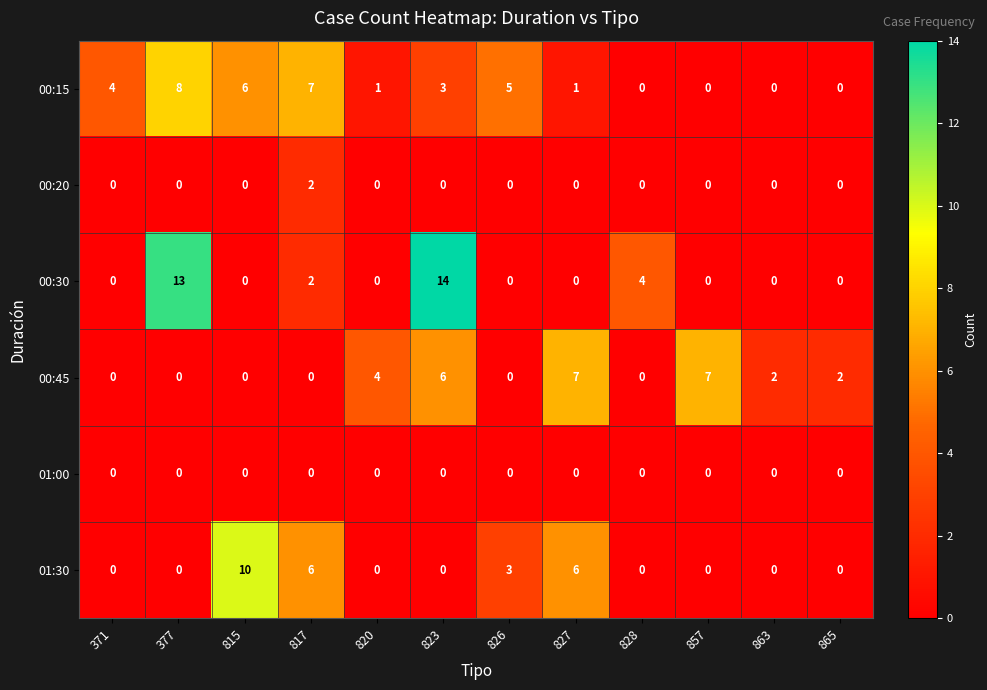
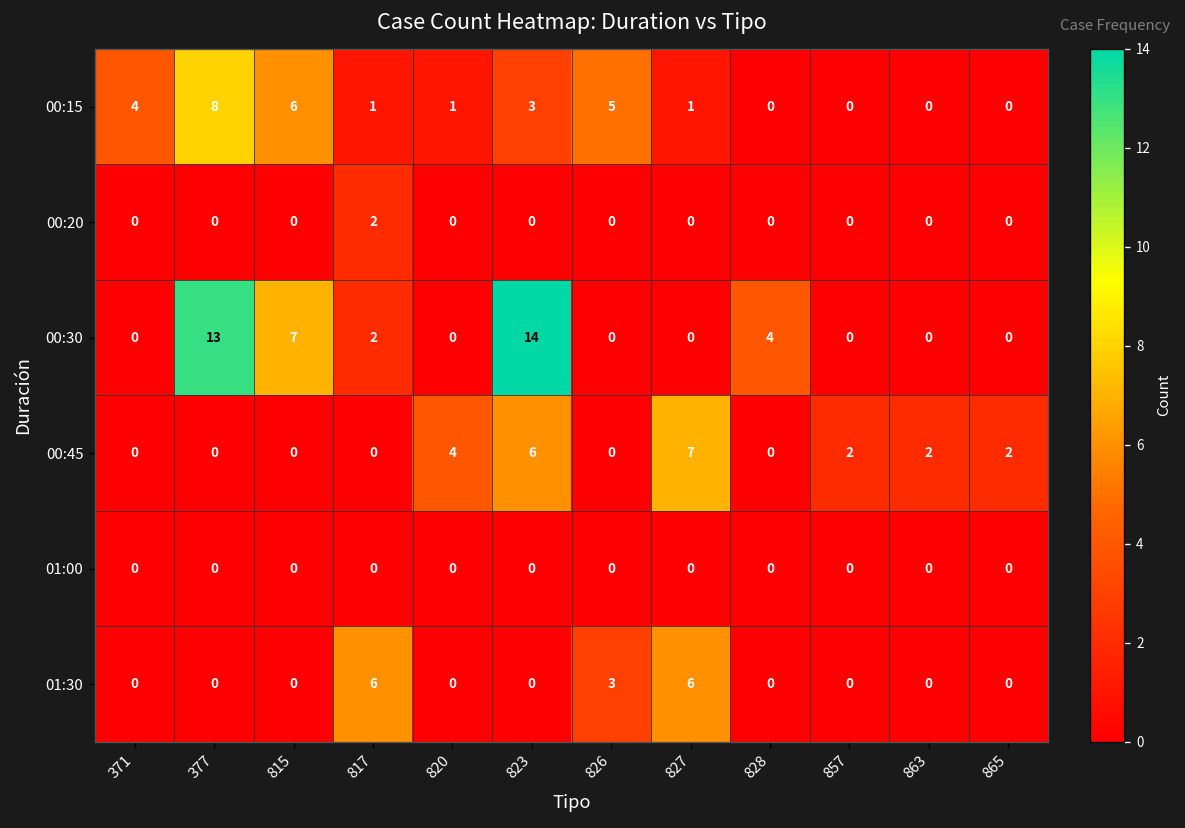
  {
    "00:15": {
      "371": 4,
      "377": 8,
      "815": 6,
-     "817": 7,
+     "817": 1,
      "820": 1,
      "823": 3,
      "826": 5,
      "827": 1,
      "828": 0,
      "857": 0,
      "863": 0,
      "865": 0
    },
    "00:20": {
      "371": 0,
      "377": 0,
      "815": 0,
      "817": 2,
      "820": 0,
      "823": 0,
      "826": 0,
      "827": 0,
      "828": 0,
      "857": 0,
      "863": 0,
      "865": 0
    },
    "00:30": {
      "371": 0,
      "377": 13,
-     "815": 0,
+     "815": 7,
      "817": 2,
      "820": 0,
      "823": 14,
      "826": 0,
      "827": 0,
      "828": 4,
      "857": 0,
      "863": 0,
      "865": 0
    },
    "00:45": {
      "371": 0,
      "377": 0,
      "815": 0,
      "817": 0,
      "820": 4,
      "823": 6,
      "826": 0,
      "827": 7,
      "828": 0,
-     "857": 7,
+     "857": 2,
      "863": 2,
      "865": 2
    },
    "01:00": {
      "371": 0,
      "377": 0,
      "815": 0,
      "817": 0,
      "820": 0,
      "823": 0,
      "826": 0,
      "827": 0,
      "828": 0,
      "857": 0,
      "863": 0,
      "865": 0
    },
    "01:30": {
      "371": 0,
      "377": 0,
-     "815": 10,
+     "815": 0,
      "817": 6,
      "820": 0,
      "823": 0,
      "826": 3,
      "827": 6,
      "828": 0,
      "857": 0,
      "863": 0,
      "865": 0
    }
  }
